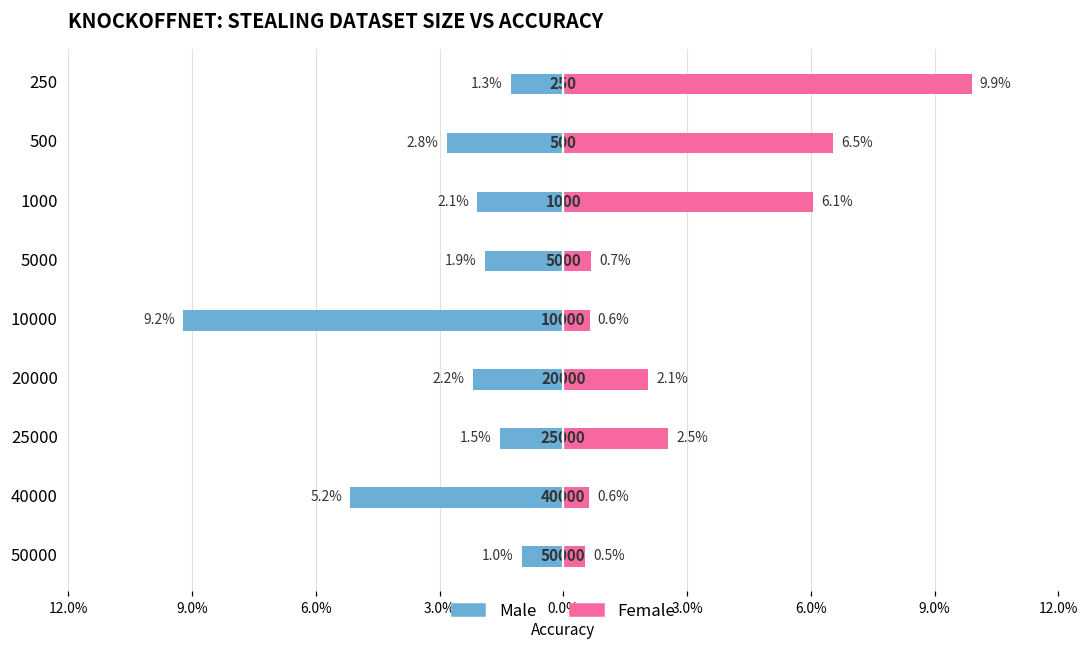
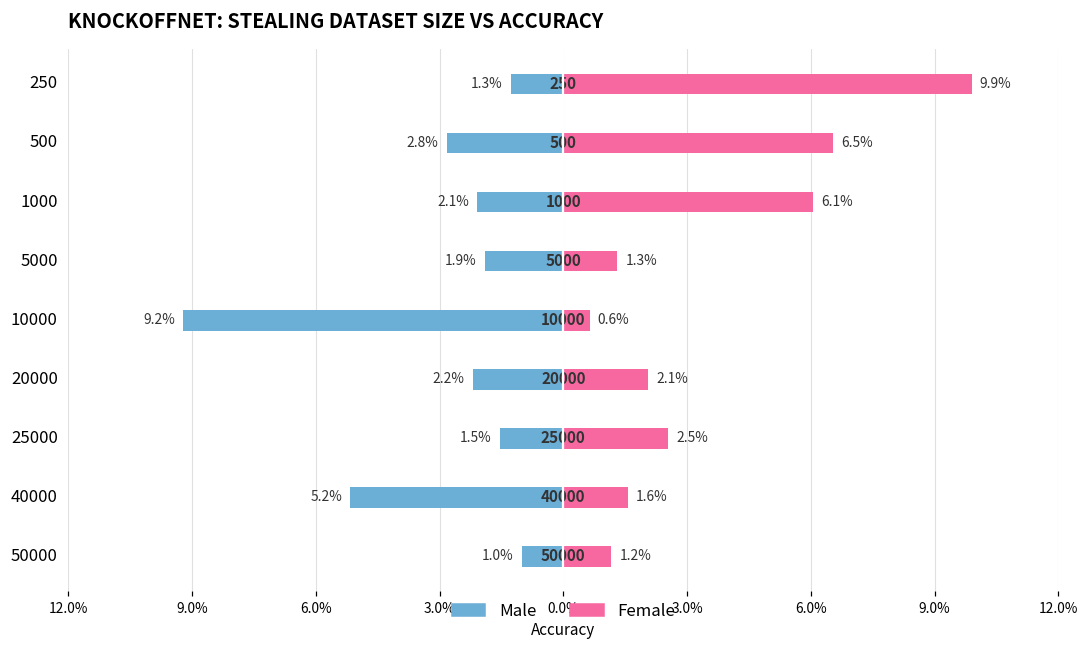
  {
    "Female": {
      "250": "9.9%",
      "500": "6.5%",
      "1000": "6.1%",
-     "5000": "0.7%",
+     "5000": "1.3%",
      "10000": "0.6%",
      "20000": "2.1%",
      "25000": "2.5%",
-     "40000": "0.6%",
-     "50000": "0.5%"
+     "40000": "1.6%",
+     "50000": "1.2%"
    }
  }
